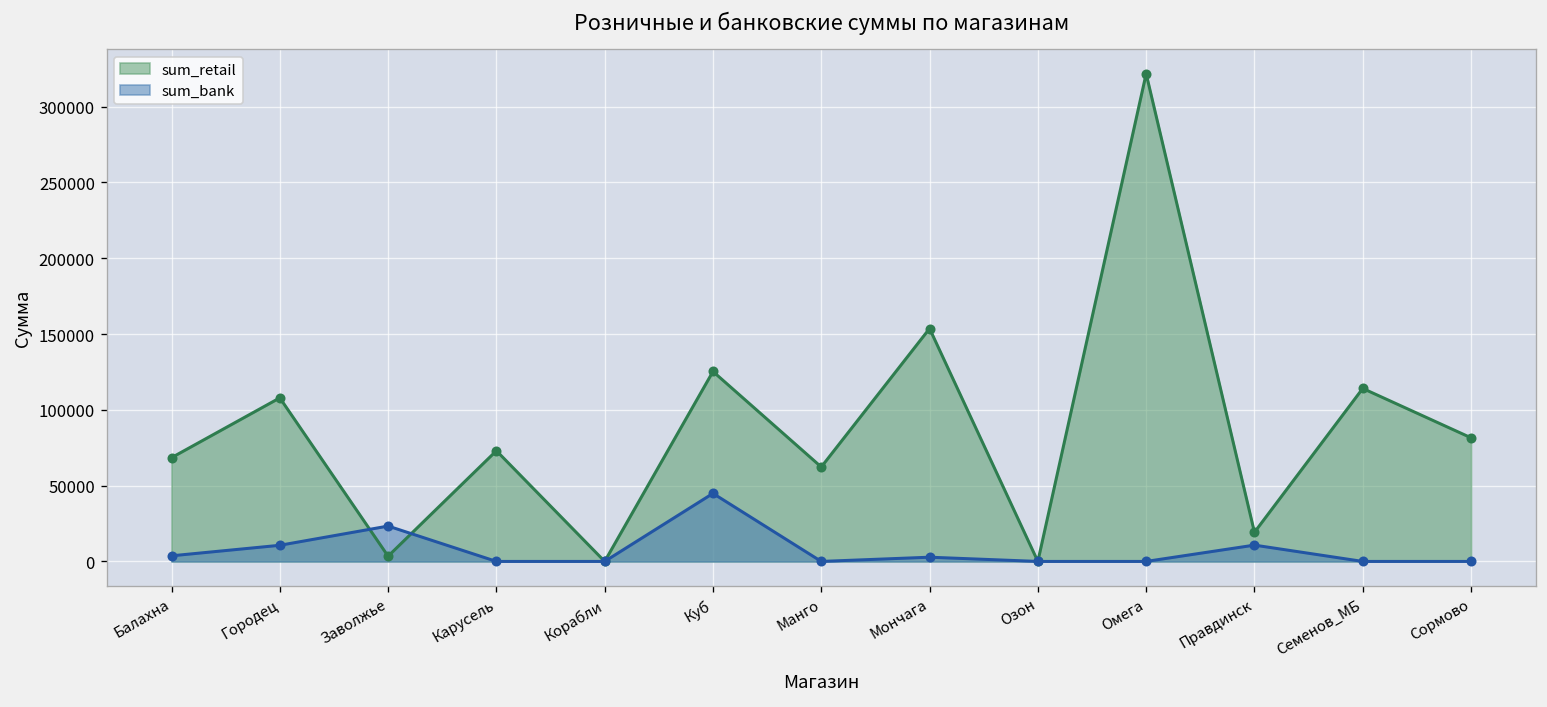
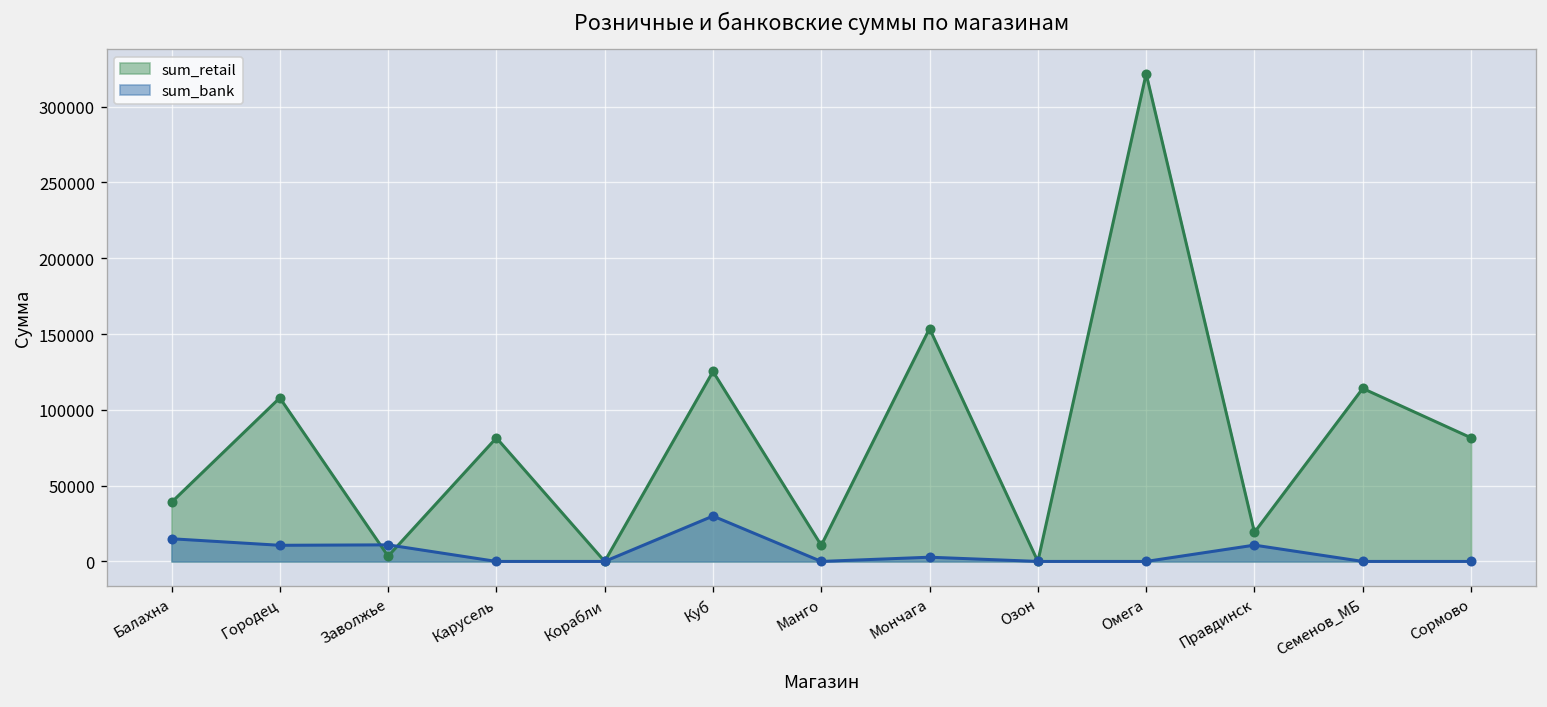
  {
    "sum_retail": {
-     "Балахна": 68000,
+     "Балахна": 39000,
      "Городец": 108000,
      "Заволжье": 3000,
-     "Карусель": 73000,
+     "Карусель": 82000,
      "Куб": 125000,
-     "Манго": 62000,
+     "Манго": 11000,
      "Мончага": 154000,
      "Омега": 322000,
      "Правдинск": 19000,
      "Семенов_МБ": 114000,
      "Сормово": 82000
    },
    "sum_bank": {
-     "Балахна": 4000,
+     "Балахна": 15000,
      "Городец": 11000,
-     "Заволжье": 23000,
+     "Заволжье": 11000,
      "Карусель": 0,
-     "Куб": 45000,
+     "Куб": 30000,
      "Манго": 0,
      "Мончага": 3000,
      "Омега": 0,
      "Правдинск": 11000,
      "Семенов_МБ": 0,
      "Сормово": 0
    }
  }
